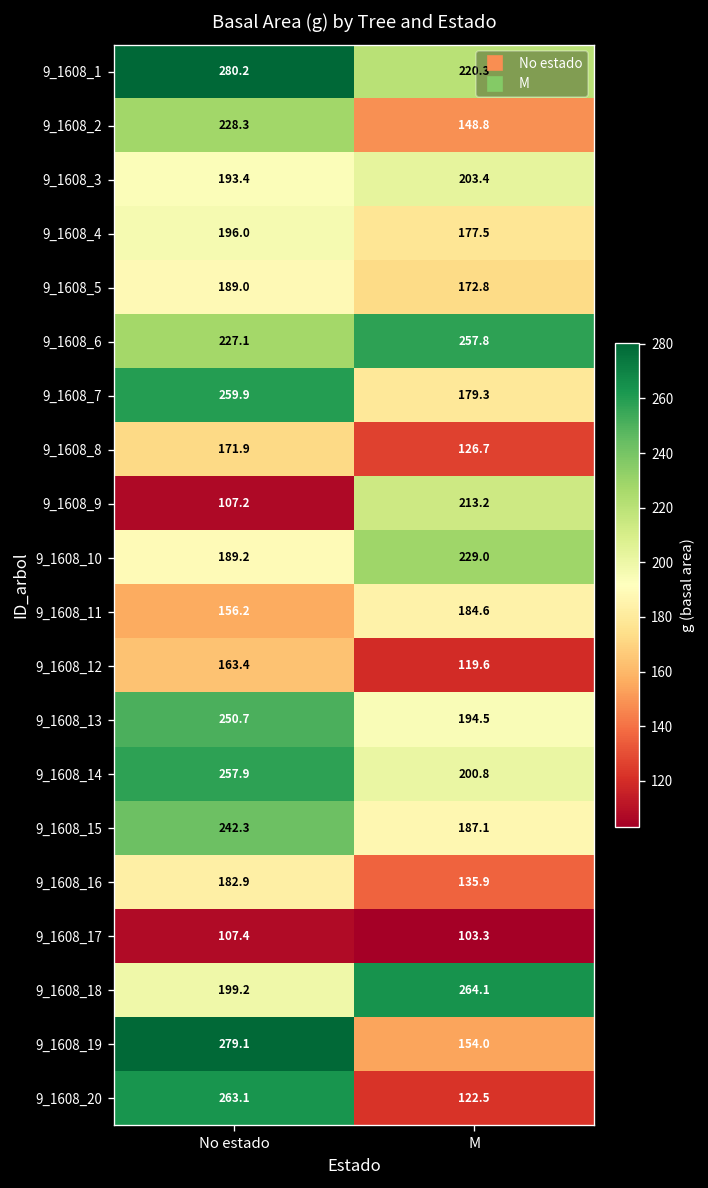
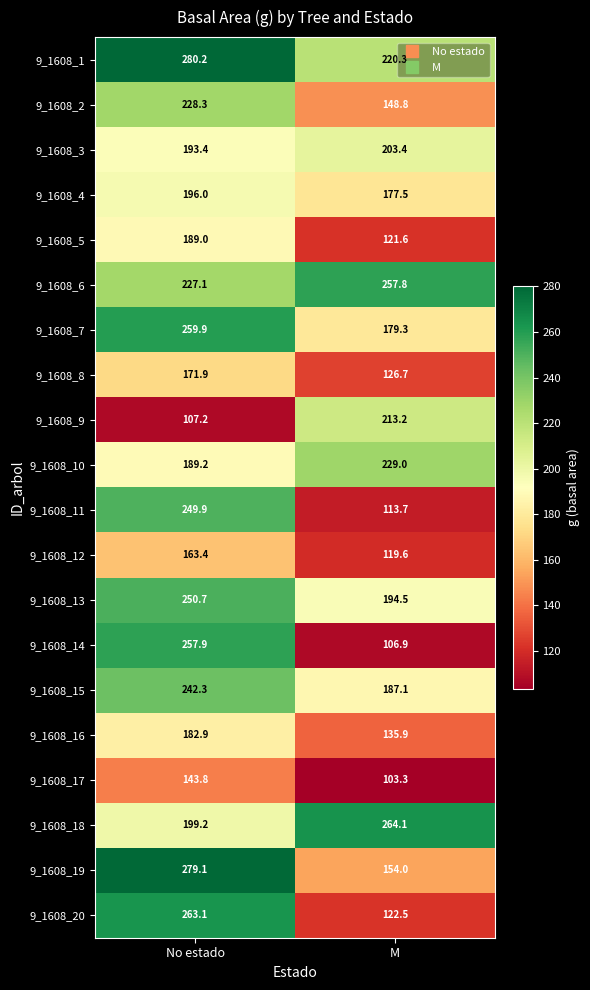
  {
    "9_1608_1": {
      "No estado": 280.2
    },
    "9_1608_2": {
      "No estado": 228.3,
      "M": 148.8
    },
    "9_1608_3": {
      "No estado": 193.4,
      "M": 203.4
    },
    "9_1608_4": {
      "No estado": 196.0,
      "M": 177.5
    },
    "9_1608_5": {
      "No estado": 189.0,
-     "M": 172.8
+     "M": 121.6
    },
    "9_1608_6": {
      "No estado": 227.1,
      "M": 257.8
    },
    "9_1608_7": {
      "No estado": 259.9,
      "M": 179.3
    },
    "9_1608_8": {
      "No estado": 171.9,
      "M": 126.7
    },
    "9_1608_9": {
      "No estado": 107.2,
      "M": 213.2
    },
    "9_1608_10": {
      "No estado": 189.2,
      "M": 229.0
    },
    "9_1608_11": {
-     "No estado": 156.2,
-     "M": 184.6
+     "No estado": 249.9,
+     "M": 113.7
    },
    "9_1608_12": {
      "No estado": 163.4,
      "M": 119.6
    },
    "9_1608_13": {
      "No estado": 250.7,
      "M": 194.5
    },
    "9_1608_14": {
      "No estado": 257.9,
-     "M": 200.8
+     "M": 106.9
    },
    "9_1608_15": {
      "No estado": 242.3,
      "M": 187.1
    },
    "9_1608_16": {
      "No estado": 182.9,
      "M": 135.9
    },
    "9_1608_17": {
-     "No estado": 107.4,
+     "No estado": 143.8,
      "M": 103.3
    },
    "9_1608_18": {
      "No estado": 199.2,
      "M": 264.1
    },
    "9_1608_19": {
      "No estado": 279.1,
      "M": 154.0
    },
    "9_1608_20": {
      "No estado": 263.1,
      "M": 122.5
    }
  }
